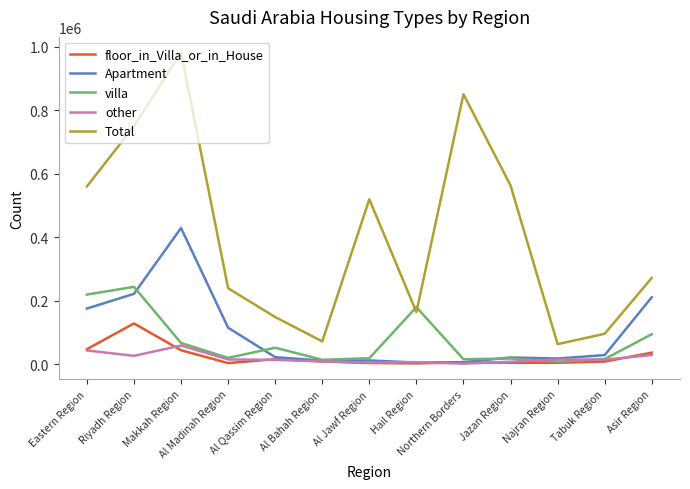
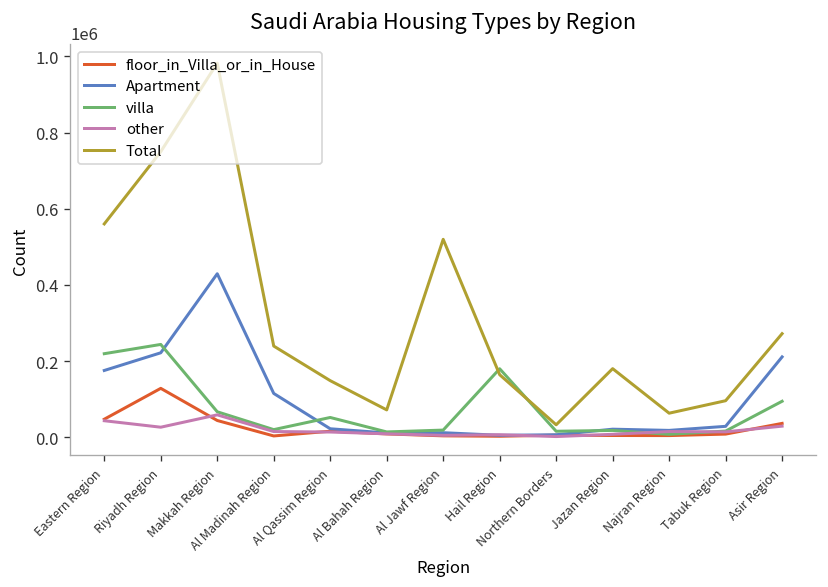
  {
    "floor_in_Villa_or_in_House": {
      "Riyadh Region": 130000,
      "Makkah Region": 40000,
      "Al Madinah Region": 0
    },
    "Apartment": {
      "Eastern Region": 180000,
      "Riyadh Region": 220000,
      "Makkah Region": 430000,
      "Al Madinah Region": 110000,
      "Tabuk Region": 30000,
      "Asir Region": 210000
    },
    "villa": {
      "Eastern Region": 220000,
      "Riyadh Region": 240000,
      "Al Qassim Region": 50000,
      "Hail Region": 180000,
      "Northern Borders": 20000,
      "Asir Region": 90000
    },
    "other": {
      "Riyadh Region": 30000
    },
    "Total": {
      "Eastern Region": 560000,
      "Al Madinah Region": 240000,
      "Al Qassim Region": 150000,
      "Al Bahah Region": 70000,
      "Al Jawf Region": 520000,
      "Hail Region": 160000,
-     "Northern Borders": 850000,
-     "Jazan Region": 560000,
+     "Northern Borders": 30000,
+     "Jazan Region": 180000,
      "Najran Region": 60000,
      "Tabuk Region": 100000,
      "Asir Region": 270000
    }
  }
